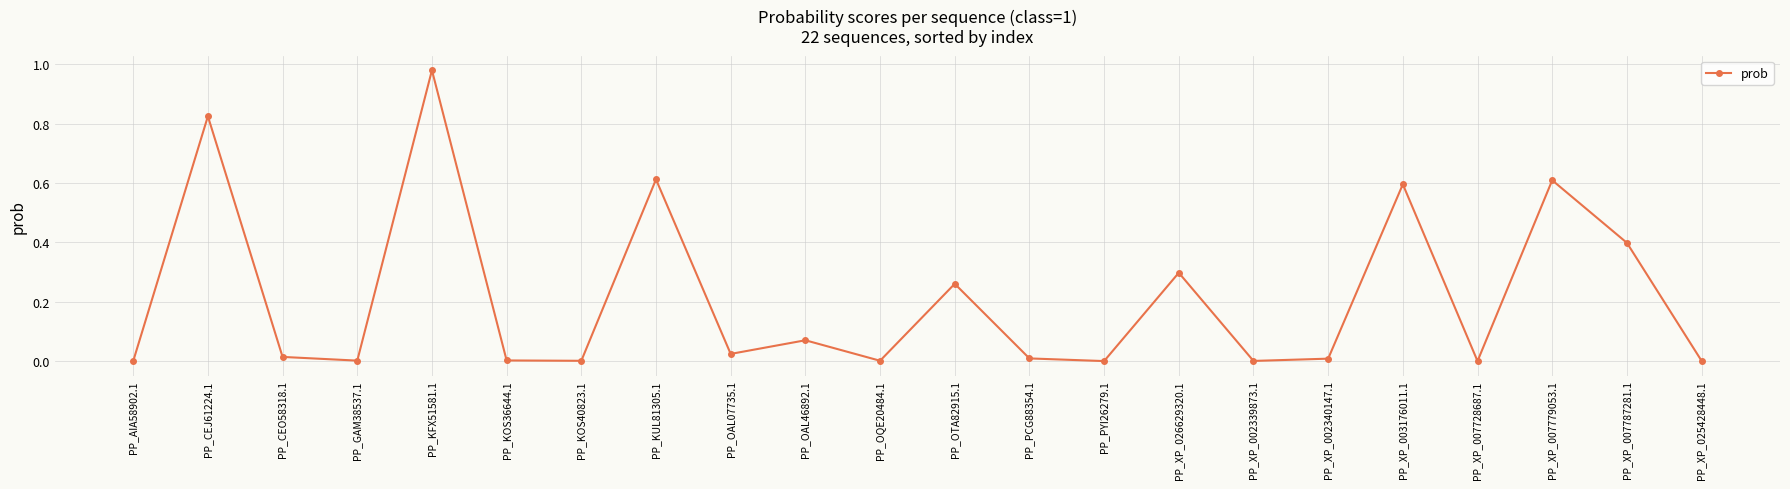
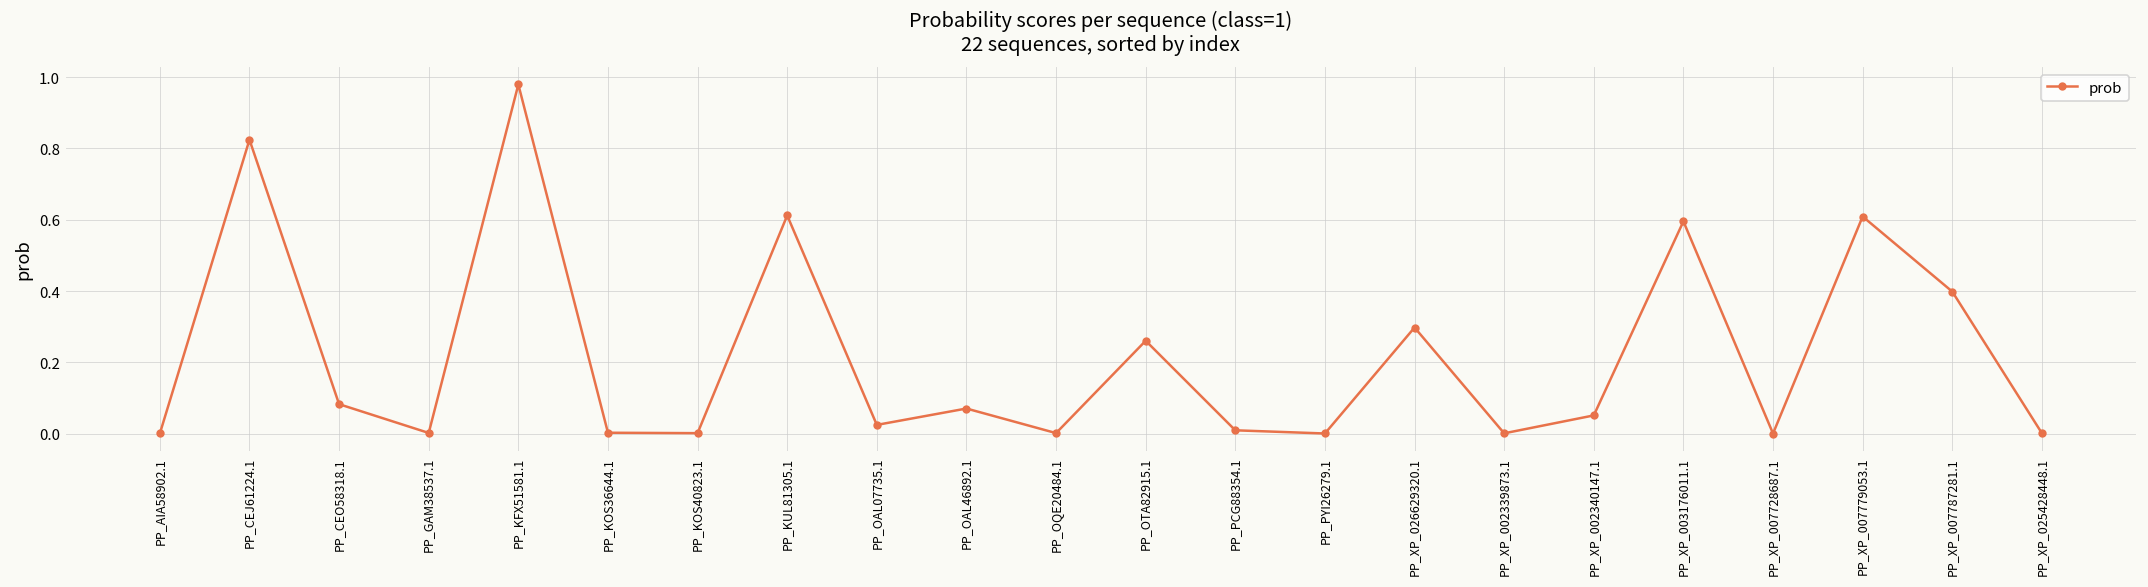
  {
    "PP_AIA58902.1": 0.00,
    "PP_CEJ61224.1": 0.82,
-   "PP_CEO58318.1": 0.01,
+   "PP_CEO58318.1": 0.08,
    "PP_GAM38537.1": 0.00,
    "PP_KFX51581.1": 0.98,
    "PP_KOS36644.1": 0.00,
    "PP_KOS40823.1": 0.00,
    "PP_KUL81305.1": 0.61,
    "PP_OAL07735.1": 0.02,
    "PP_OAL46892.1": 0.07,
    "PP_OQE20484.1": 0.00,
    "PP_OTA82915.1": 0.26,
    "PP_PCG88354.1": 0.01,
    "PP_PYI26279.1": 0.00,
    "PP_XP_026629320.1": 0.30,
    "PP_XP_002339873.1": 0.00,
-   "PP_XP_002340147.1": 0.01,
+   "PP_XP_002340147.1": 0.05,
    "PP_XP_003176011.1": 0.60,
    "PP_XP_007728687.1": 0.00,
    "PP_XP_007779053.1": 0.61,
    "PP_XP_007787281.1": 0.40,
    "PP_XP_025428448.1": 0.00
  }
